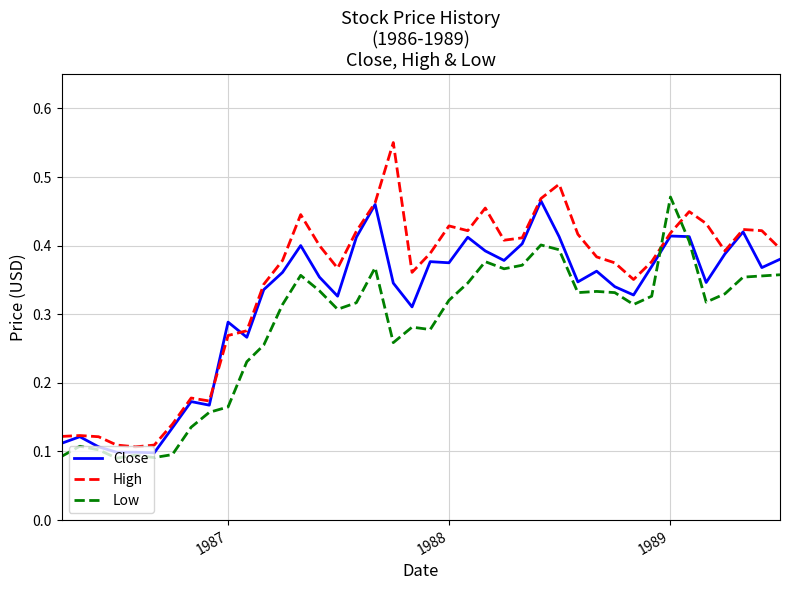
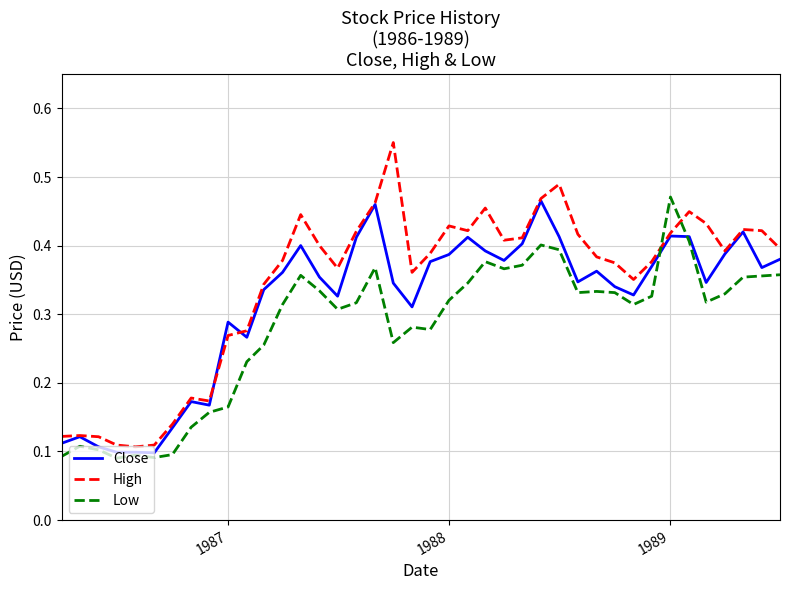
  {
    "Close": {
      "1987": 0.29,
-     "1988": 0.38,
+     "1988": 0.39,
      "1989": 0.41
    },
    "High": {
      "1987": 0.27,
      "1988": 0.43,
      "1989": 0.42
    },
    "Low": {
      "1987": 0.16,
      "1988": 0.32,
      "1989": 0.47
    }
  }
